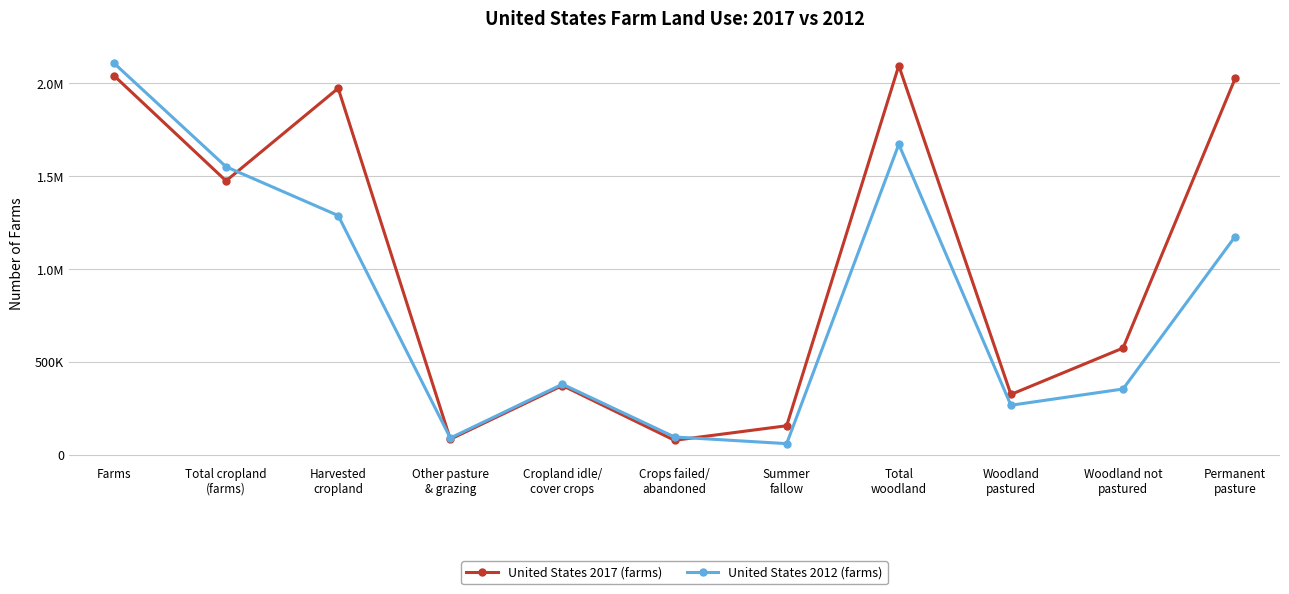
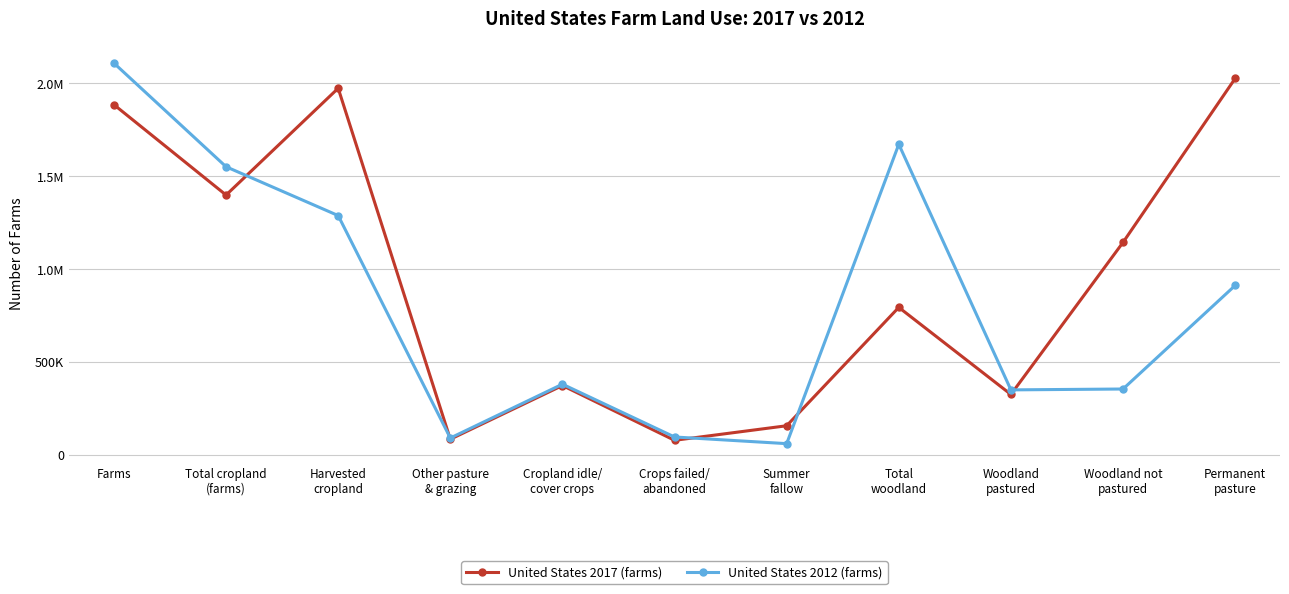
  {
    "United States 2017 (farms)": {
-     "Farms": 2040000,
-     "Total cropland (farms)": 1480000,
+     "Farms": 1890000,
+     "Total cropland (farms)": 1400000,
      "Harvested cropland": 1970000,
      "Crops failed/ abandoned": 80000,
      "Summer fallow": 160000,
-     "Total woodland": 2100000,
+     "Total woodland": 790000,
      "Woodland pastured": 330000,
-     "Woodland not pastured": 580000,
+     "Woodland not pastured": 1140000,
      "Permanent pasture": 2030000
    },
    "United States 2012 (farms)": {
      "Farms": 2110000,
      "Total cropland (farms)": 1550000,
      "Harvested cropland": 1290000,
      "Crops failed/ abandoned": 100000,
      "Summer fallow": 60000,
      "Total woodland": 1670000,
-     "Woodland pastured": 270000,
+     "Woodland pastured": 350000,
      "Woodland not pastured": 360000,
-     "Permanent pasture": 1180000
+     "Permanent pasture": 910000
    }
  }
